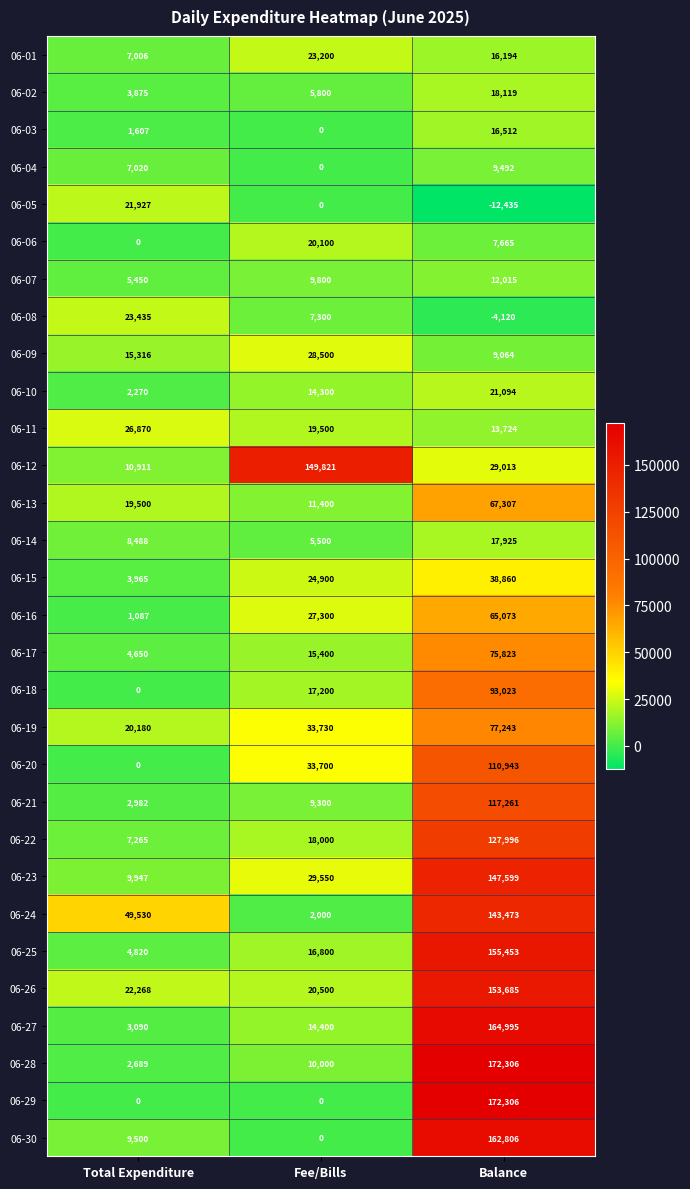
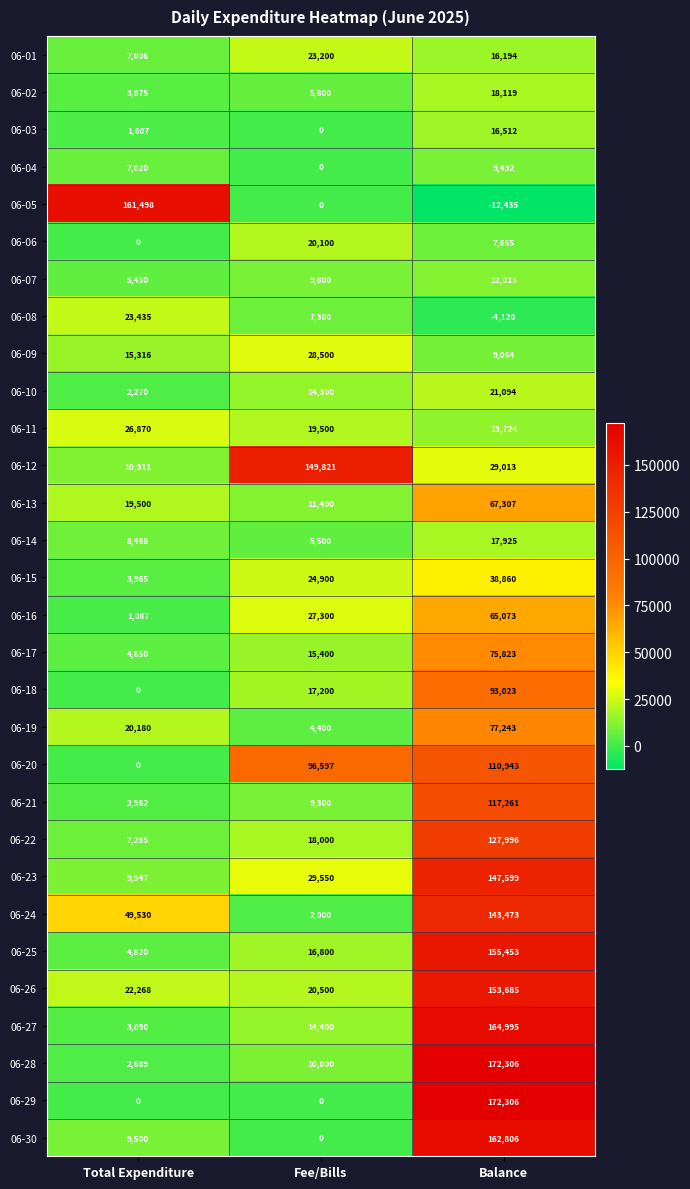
  {
    "06-01": {
      "Total Expenditure": "7,006",
      "Fee/Bills": "23,200",
      "Balance": "16,194"
    },
    "06-02": {
      "Total Expenditure": "3,875",
      "Fee/Bills": "5,800",
      "Balance": "18,119"
    },
    "06-03": {
      "Total Expenditure": "1,607",
      "Fee/Bills": "0",
      "Balance": "16,512"
    },
    "06-04": {
      "Total Expenditure": "7,020",
      "Fee/Bills": "0",
      "Balance": "9,492"
    },
    "06-05": {
-     "Total Expenditure": "21,927",
+     "Total Expenditure": "161,498",
      "Fee/Bills": "0",
      "Balance": "-12,435"
    },
    "06-06": {
      "Total Expenditure": "0",
      "Fee/Bills": "20,100",
      "Balance": "7,665"
    },
    "06-07": {
      "Total Expenditure": "5,450",
      "Fee/Bills": "9,800",
      "Balance": "12,015"
    },
    "06-08": {
      "Total Expenditure": "23,435",
      "Fee/Bills": "7,300",
      "Balance": "-4,120"
    },
    "06-09": {
      "Total Expenditure": "15,316",
      "Fee/Bills": "28,500",
      "Balance": "9,064"
    },
    "06-10": {
      "Total Expenditure": "2,270",
      "Fee/Bills": "14,300",
      "Balance": "21,094"
    },
    "06-11": {
      "Total Expenditure": "26,870",
      "Fee/Bills": "19,500",
      "Balance": "13,724"
    },
    "06-12": {
      "Total Expenditure": "10,911",
      "Fee/Bills": "149,821",
      "Balance": "29,013"
    },
    "06-13": {
      "Total Expenditure": "19,500",
      "Fee/Bills": "11,400",
      "Balance": "67,307"
    },
    "06-14": {
      "Total Expenditure": "8,488",
      "Fee/Bills": "5,500",
      "Balance": "17,925"
    },
    "06-15": {
      "Total Expenditure": "3,965",
      "Fee/Bills": "24,900",
      "Balance": "38,860"
    },
    "06-16": {
      "Total Expenditure": "1,087",
      "Fee/Bills": "27,300",
      "Balance": "65,073"
    },
    "06-17": {
      "Total Expenditure": "4,650",
      "Fee/Bills": "15,400",
      "Balance": "75,823"
    },
    "06-18": {
      "Total Expenditure": "0",
      "Fee/Bills": "17,200",
      "Balance": "93,023"
    },
    "06-19": {
      "Total Expenditure": "20,180",
-     "Fee/Bills": "33,730",
+     "Fee/Bills": "4,400",
      "Balance": "77,243"
    },
    "06-20": {
      "Total Expenditure": "0",
-     "Fee/Bills": "33,700",
+     "Fee/Bills": "96,597",
      "Balance": "110,943"
    },
    "06-21": {
      "Total Expenditure": "2,982",
      "Fee/Bills": "9,300",
      "Balance": "117,261"
    },
    "06-22": {
      "Total Expenditure": "7,265",
      "Fee/Bills": "18,000",
      "Balance": "127,996"
    },
    "06-23": {
      "Total Expenditure": "9,947",
      "Fee/Bills": "29,550",
      "Balance": "147,599"
    },
    "06-24": {
      "Total Expenditure": "49,530",
      "Fee/Bills": "2,000",
      "Balance": "143,473"
    },
    "06-25": {
      "Total Expenditure": "4,820",
      "Fee/Bills": "16,800",
      "Balance": "155,453"
    },
    "06-26": {
      "Total Expenditure": "22,268",
      "Fee/Bills": "20,500",
      "Balance": "153,685"
    },
    "06-27": {
      "Total Expenditure": "3,090",
      "Fee/Bills": "14,400",
      "Balance": "164,995"
    },
    "06-28": {
      "Total Expenditure": "2,689",
      "Fee/Bills": "10,000",
      "Balance": "172,306"
    },
    "06-29": {
      "Total Expenditure": "0",
      "Fee/Bills": "0",
      "Balance": "172,306"
    },
    "06-30": {
      "Total Expenditure": "9,500",
      "Fee/Bills": "0",
      "Balance": "162,806"
    }
  }
